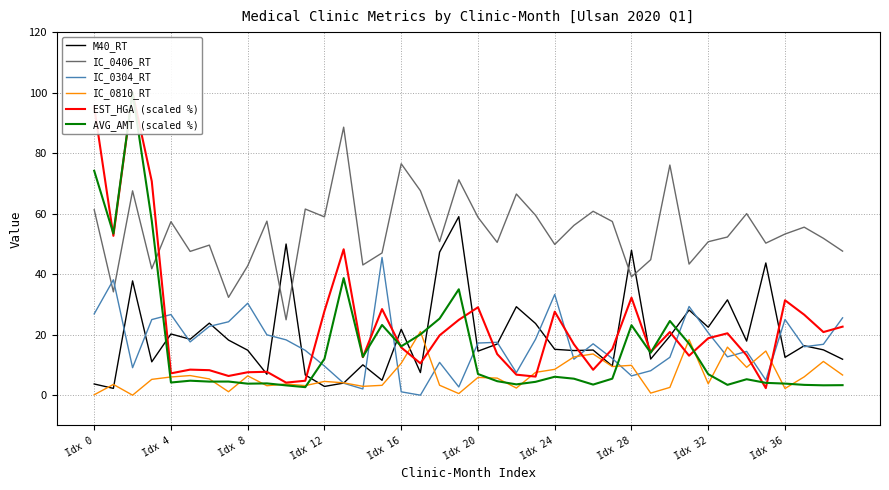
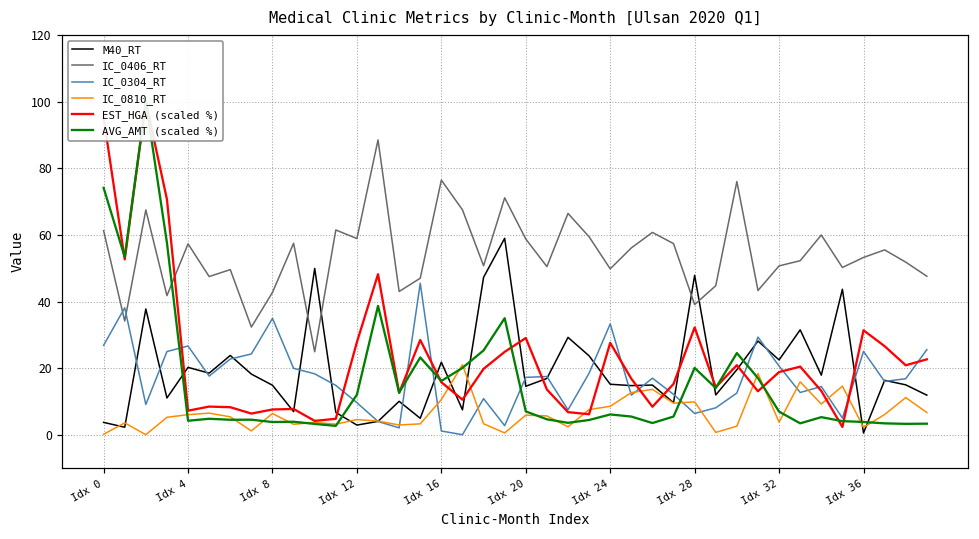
  {
    "M40_RT": {
      "Idx 0": 4,
      "Idx 4": 20,
      "Idx 8": 15,
      "Idx 12": 3,
      "Idx 16": 22,
      "Idx 20": 15,
      "Idx 24": 15,
      "Idx 28": 48,
      "Idx 32": 22,
-     "Idx 36": 13
+     "Idx 36": 1
    },
    "IC_0406_RT": {
      "Idx 0": 61,
      "Idx 4": 57,
      "Idx 8": 43,
      "Idx 12": 59,
      "Idx 16": 76,
      "Idx 20": 59,
      "Idx 24": 50,
      "Idx 28": 39,
      "Idx 32": 51,
      "Idx 36": 53
    },
    "IC_0304_RT": {
      "Idx 0": 27,
      "Idx 4": 27,
-     "Idx 8": 30,
+     "Idx 8": 35,
      "Idx 12": 10,
      "Idx 16": 1,
      "Idx 20": 17,
      "Idx 24": 33,
      "Idx 28": 6,
      "Idx 32": 21,
      "Idx 36": 25
    },
    "IC_0810_RT": {
      "Idx 0": 0,
      "Idx 4": 6,
      "Idx 8": 6,
      "Idx 12": 5,
      "Idx 16": 11,
      "Idx 20": 6,
      "Idx 24": 9,
      "Idx 28": 10,
      "Idx 32": 4,
      "Idx 36": 2
    },
    "EST_HGA (scaled %)": {
      "Idx 4": 7,
      "Idx 8": 8,
      "Idx 12": 28,
      "Idx 20": 29,
      "Idx 24": 28,
      "Idx 28": 32,
      "Idx 32": 19,
      "Idx 36": 31
    },
    "AVG_AMT (scaled %)": {
      "Idx 0": 74,
      "Idx 4": 4,
      "Idx 8": 4,
      "Idx 12": 12,
      "Idx 20": 7,
      "Idx 24": 6,
-     "Idx 28": 23,
+     "Idx 28": 20,
      "Idx 32": 7,
      "Idx 36": 4
    }
  }
